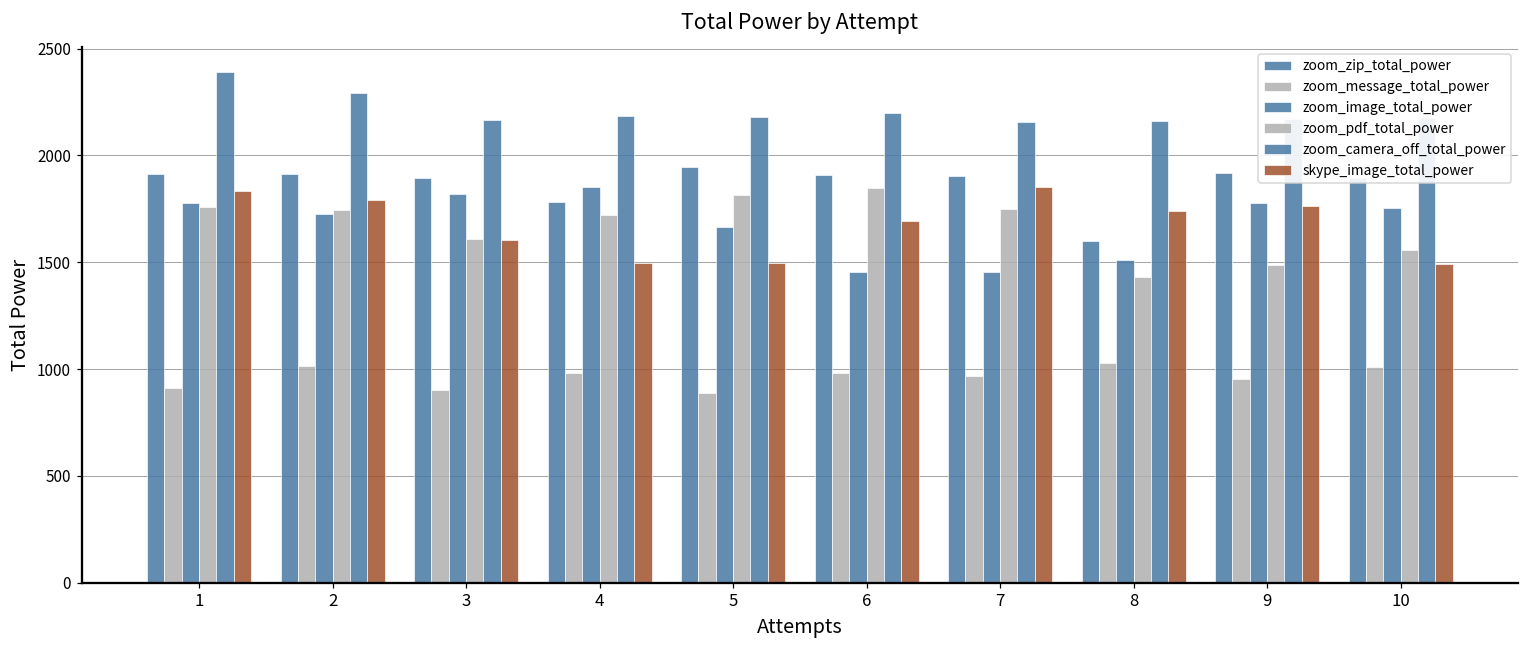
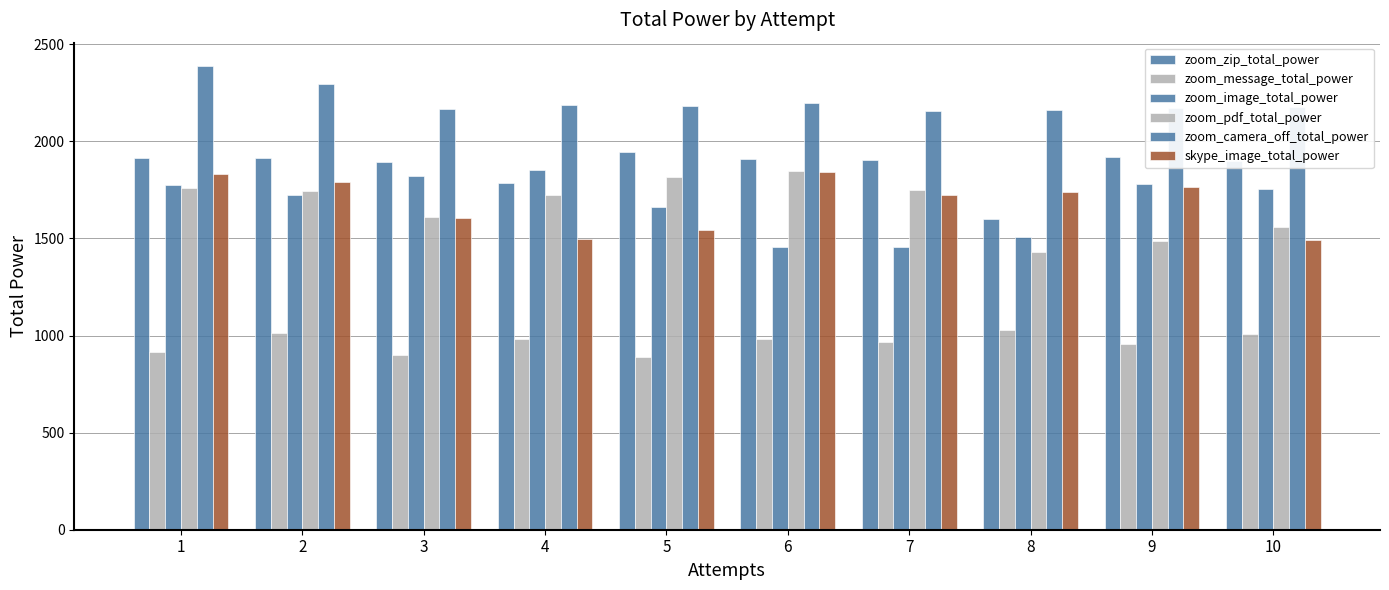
  {
    "skype_image_total_power": {
      "1": 1830,
      "2": 1790,
      "3": 1600,
      "4": 1500,
-     "5": 1500,
-     "6": 1700,
-     "7": 1850,
+     "5": 1540,
+     "6": 1840,
+     "7": 1730,
      "8": 1740,
      "9": 1760,
      "10": 1490
    }
  }
